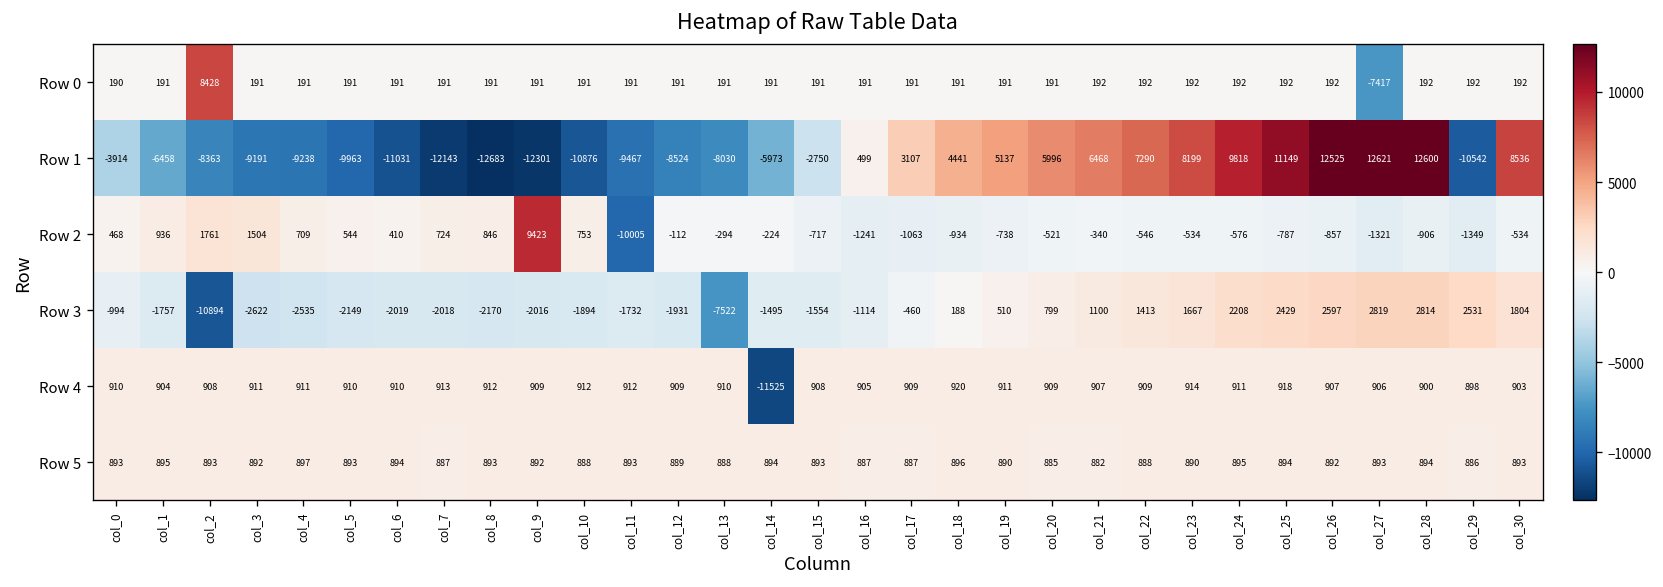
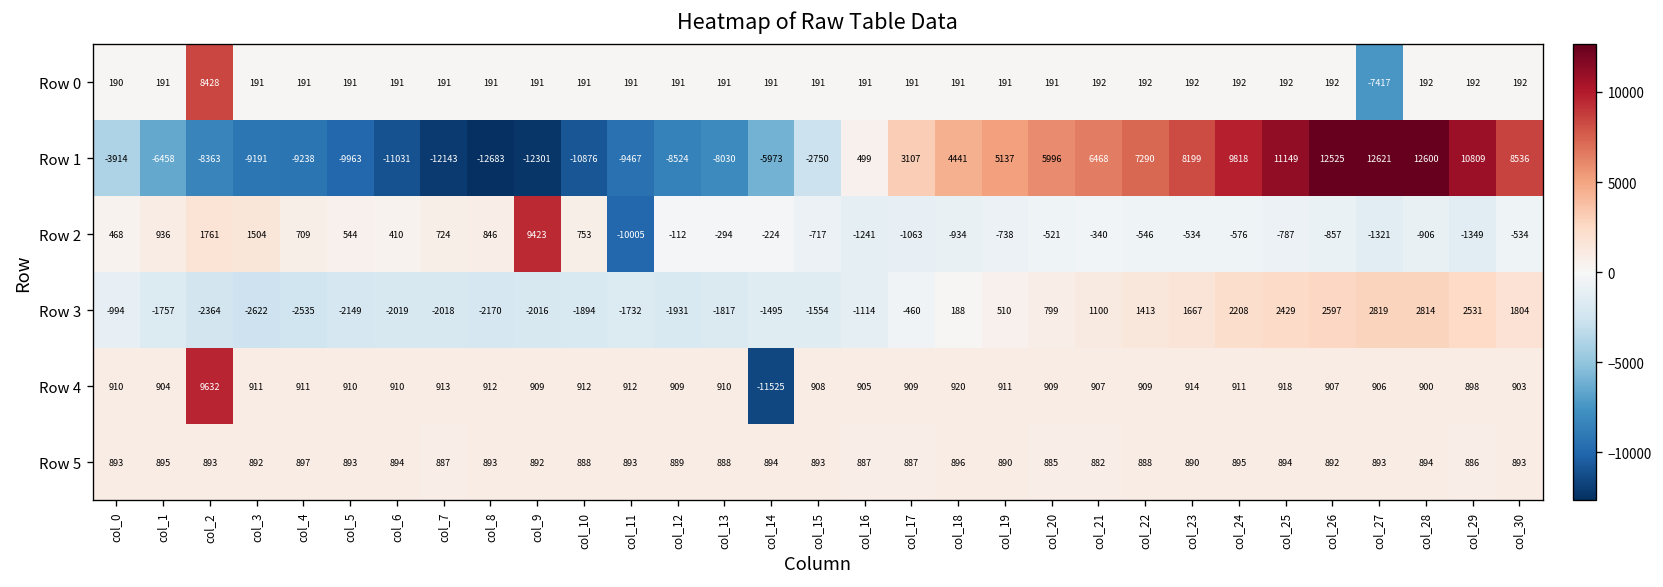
  {
    "Row 0": {
      "col_0": 190,
      "col_1": 191,
      "col_2": 8428,
      "col_3": 191,
      "col_4": 191,
      "col_5": 191,
      "col_6": 191,
      "col_7": 191,
      "col_8": 191,
      "col_9": 191,
      "col_10": 191,
      "col_11": 191,
      "col_12": 191,
      "col_13": 191,
      "col_14": 191,
      "col_15": 191,
      "col_16": 191,
      "col_17": 191,
      "col_18": 191,
      "col_19": 191,
      "col_20": 191,
      "col_21": 192,
      "col_22": 192,
      "col_23": 192,
      "col_24": 192,
      "col_25": 192,
      "col_26": 192,
      "col_27": -7417,
      "col_28": 192,
      "col_29": 192,
      "col_30": 192
    },
    "Row 1": {
      "col_0": -3914,
      "col_1": -6458,
      "col_2": -8363,
      "col_3": -9191,
      "col_4": -9238,
      "col_5": -9963,
      "col_6": -11031,
      "col_7": -12143,
      "col_8": -12683,
      "col_9": -12301,
      "col_10": -10876,
      "col_11": -9467,
      "col_12": -8524,
      "col_13": -8030,
      "col_14": -5973,
      "col_15": -2750,
      "col_16": 499,
      "col_17": 3107,
      "col_18": 4441,
      "col_19": 5137,
      "col_20": 5996,
      "col_21": 6468,
      "col_22": 7290,
      "col_23": 8199,
      "col_24": 9818,
      "col_25": 11149,
      "col_26": 12525,
      "col_27": 12621,
      "col_28": 12600,
-     "col_29": -10542,
+     "col_29": 10809,
      "col_30": 8536
    },
    "Row 2": {
      "col_0": 468,
      "col_1": 936,
      "col_2": 1761,
      "col_3": 1504,
      "col_4": 709,
      "col_5": 544,
      "col_6": 410,
      "col_7": 724,
      "col_8": 846,
      "col_9": 9423,
      "col_10": 753,
      "col_11": -10005,
      "col_12": -112,
      "col_13": -294,
      "col_14": -224,
      "col_15": -717,
      "col_16": -1241,
      "col_17": -1063,
      "col_18": -934,
      "col_19": -738,
      "col_20": -521,
      "col_21": -340,
      "col_22": -546,
      "col_23": -534,
      "col_24": -576,
      "col_25": -787,
      "col_26": -857,
      "col_27": -1321,
      "col_28": -906,
      "col_29": -1349,
      "col_30": -534
    },
    "Row 3": {
      "col_0": -994,
      "col_1": -1757,
-     "col_2": -10894,
+     "col_2": -2364,
      "col_3": -2622,
      "col_4": -2535,
      "col_5": -2149,
      "col_6": -2019,
      "col_7": -2018,
      "col_8": -2170,
      "col_9": -2016,
      "col_10": -1894,
      "col_11": -1732,
      "col_12": -1931,
-     "col_13": -7522,
+     "col_13": -1817,
      "col_14": -1495,
      "col_15": -1554,
      "col_16": -1114,
      "col_17": -460,
      "col_18": 188,
      "col_19": 510,
      "col_20": 799,
      "col_21": 1100,
      "col_22": 1413,
      "col_23": 1667,
      "col_24": 2208,
      "col_25": 2429,
      "col_26": 2597,
      "col_27": 2819,
      "col_28": 2814,
      "col_29": 2531,
      "col_30": 1804
    },
    "Row 4": {
      "col_0": 910,
      "col_1": 904,
-     "col_2": 908,
+     "col_2": 9632,
      "col_3": 911,
      "col_4": 911,
      "col_5": 910,
      "col_6": 910,
      "col_7": 913,
      "col_8": 912,
      "col_9": 909,
      "col_10": 912,
      "col_11": 912,
      "col_12": 909,
      "col_13": 910,
      "col_14": -11525,
      "col_15": 908,
      "col_16": 905,
      "col_17": 909,
      "col_18": 920,
      "col_19": 911,
      "col_20": 909,
      "col_21": 907,
      "col_22": 909,
      "col_23": 914,
      "col_24": 911,
      "col_25": 918,
      "col_26": 907,
      "col_27": 906,
      "col_28": 900,
      "col_29": 898,
      "col_30": 903
    },
    "Row 5": {
      "col_0": 893,
      "col_1": 895,
      "col_2": 893,
      "col_3": 892,
      "col_4": 897,
      "col_5": 893,
      "col_6": 894,
      "col_7": 887,
      "col_8": 893,
      "col_9": 892,
      "col_10": 888,
      "col_11": 893,
      "col_12": 889,
      "col_13": 888,
      "col_14": 894,
      "col_15": 893,
      "col_16": 887,
      "col_17": 887,
      "col_18": 896,
      "col_19": 890,
      "col_20": 885,
      "col_21": 882,
      "col_22": 888,
      "col_23": 890,
      "col_24": 895,
      "col_25": 894,
      "col_26": 892,
      "col_27": 893,
      "col_28": 894,
      "col_29": 886,
      "col_30": 893
    }
  }
